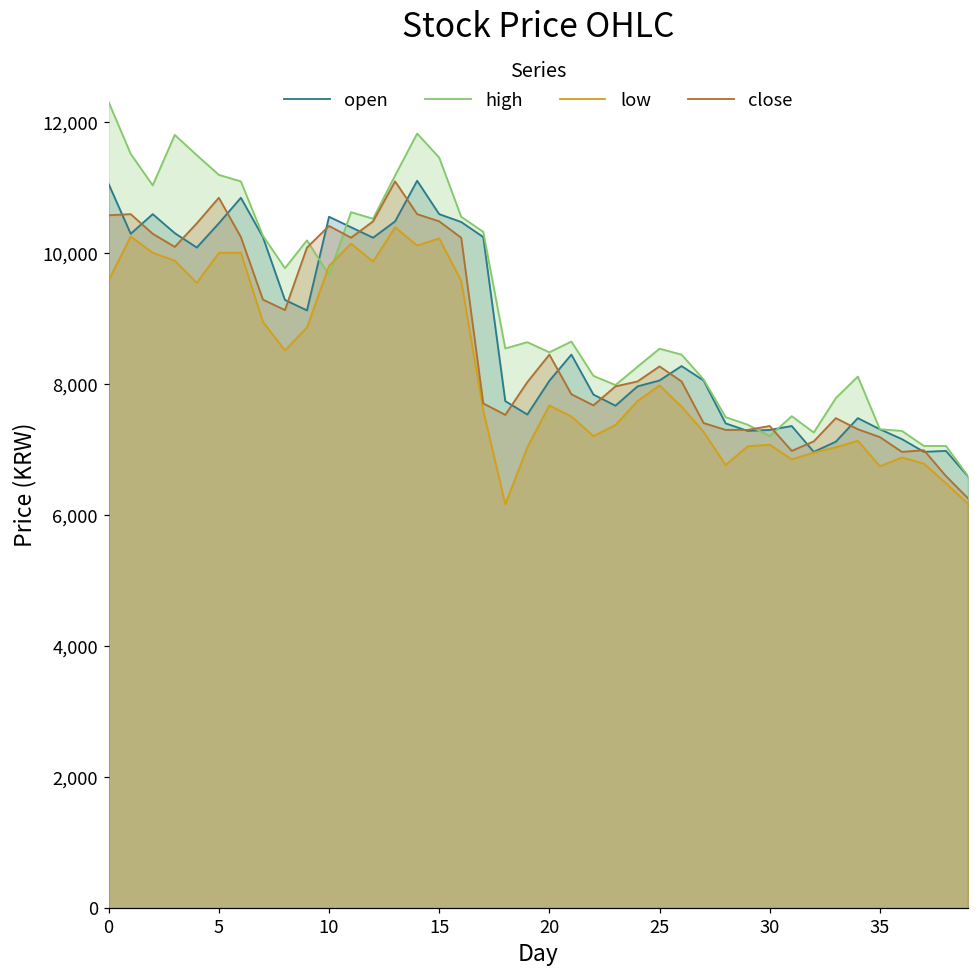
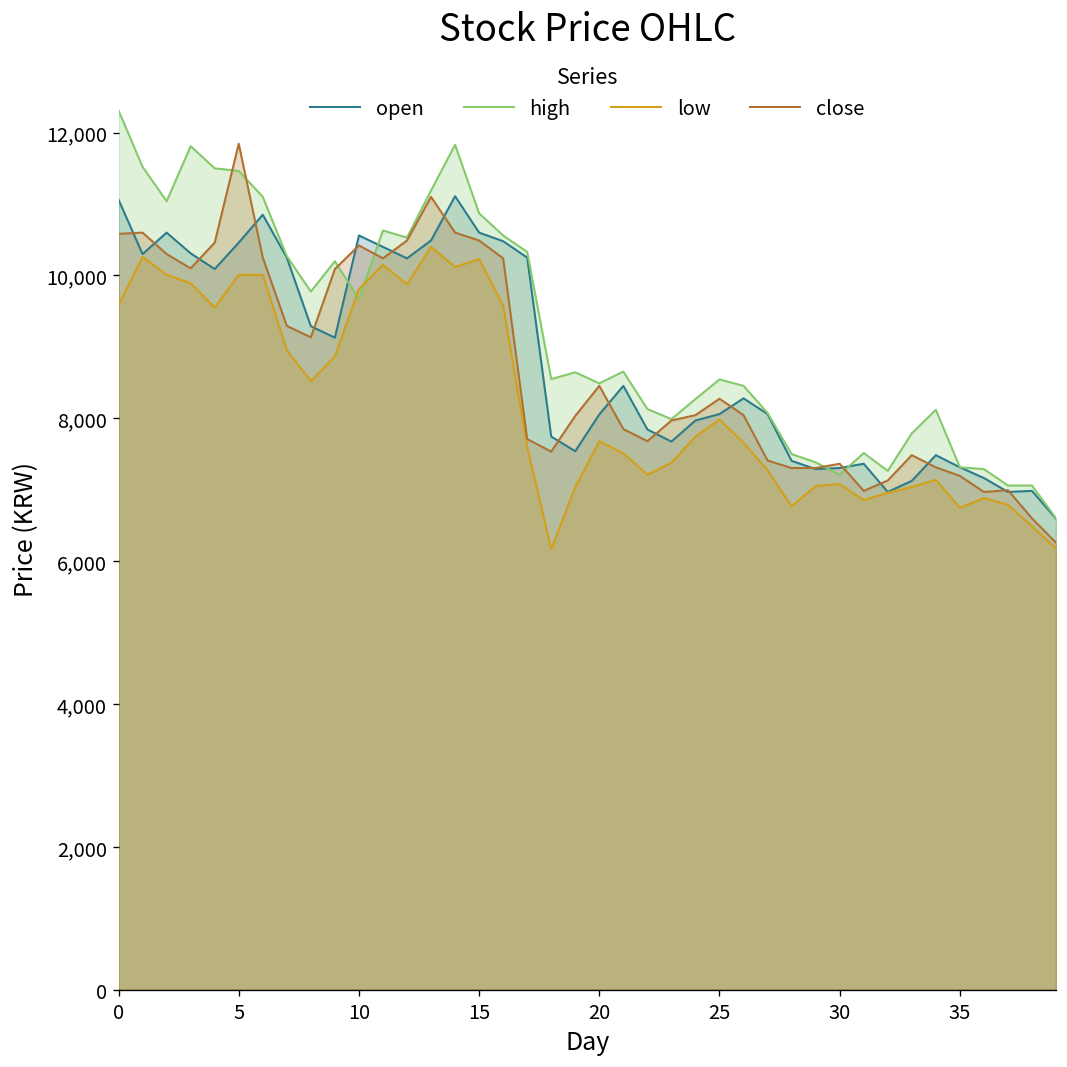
  {
    "open": {
      "0": "11,100",
      "5": "10,500",
      "10": "10,600",
      "15": "10,600",
      "20": "8,100",
      "25": "8,100",
      "30": "7,300"
    },
    "high": {
      "0": "12,300",
-     "5": "11,200",
+     "5": "11,500",
      "10": "9,700",
-     "15": "11,500",
+     "15": "10,900",
      "25": "8,500",
      "30": "7,200"
    },
    "low": {
      "0": "9,600",
      "5": "10,000",
      "10": "9,800",
      "15": "10,200",
      "20": "7,700",
      "25": "8,000",
      "30": "7,100",
      "35": "6,800"
    },
    "close": {
      "0": "10,600",
-     "5": "10,900",
+     "5": "11,800",
      "10": "10,400",
      "15": "10,500",
      "25": "8,300",
      "30": "7,400",
      "35": "7,200"
    }
  }
